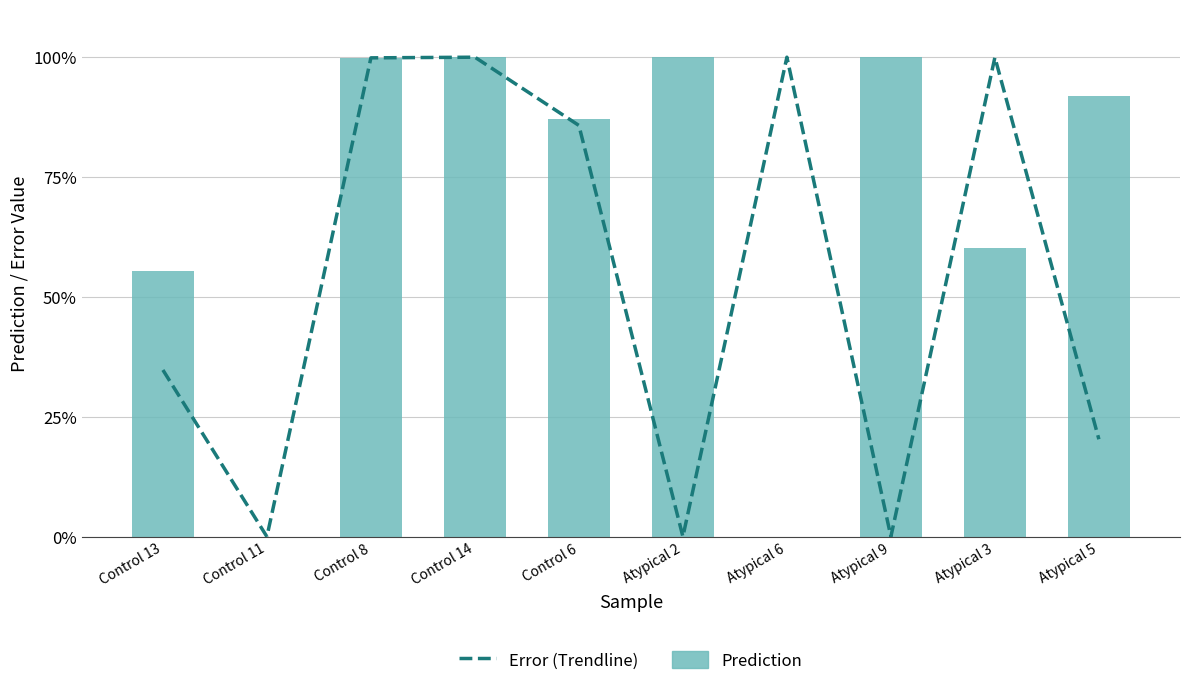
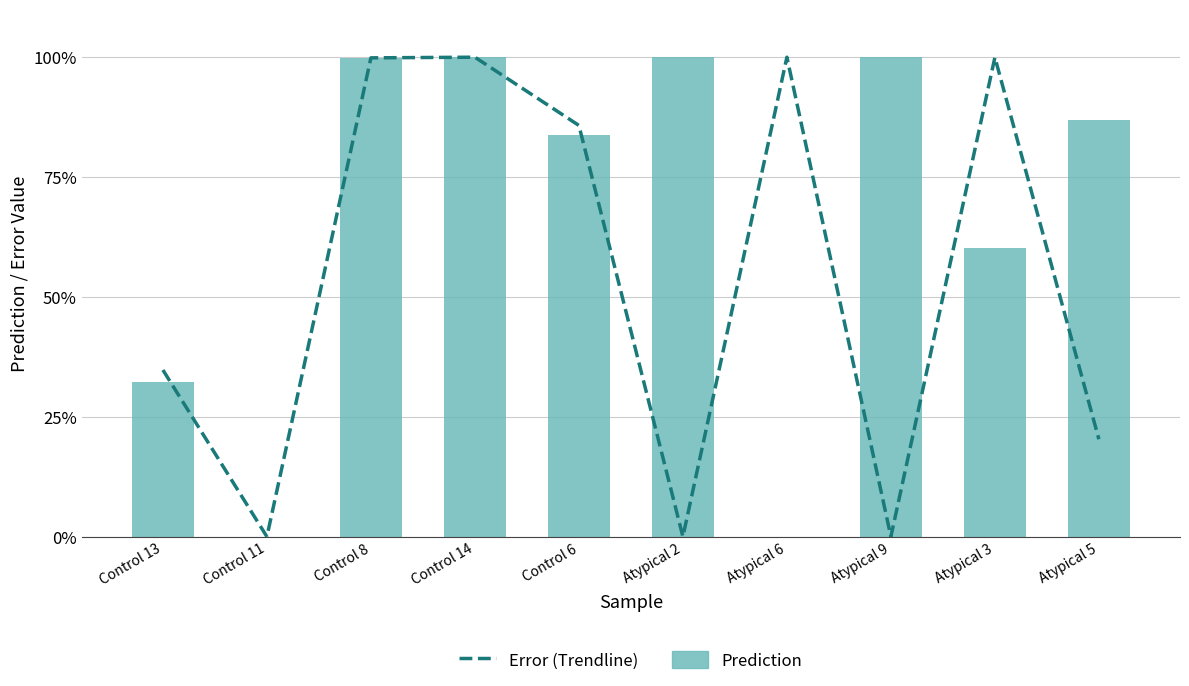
  {
    "Prediction": {
-     "Control 13": "55%",
+     "Control 13": "32%",
      "Control 8": "100%",
      "Control 14": "100%",
-     "Control 6": "87%",
+     "Control 6": "84%",
      "Atypical 2": "100%",
      "Atypical 9": "100%",
      "Atypical 3": "60%",
-     "Atypical 5": "92%"
+     "Atypical 5": "87%"
    },
    "Error (Trendline)": {
      "Control 13": "35%",
      "Control 11": "0%",
      "Control 8": "100%",
      "Control 14": "100%",
      "Control 6": "86%",
      "Atypical 2": "0%",
      "Atypical 6": "100%",
      "Atypical 9": "0%",
      "Atypical 3": "100%",
      "Atypical 5": "20%"
    }
  }
